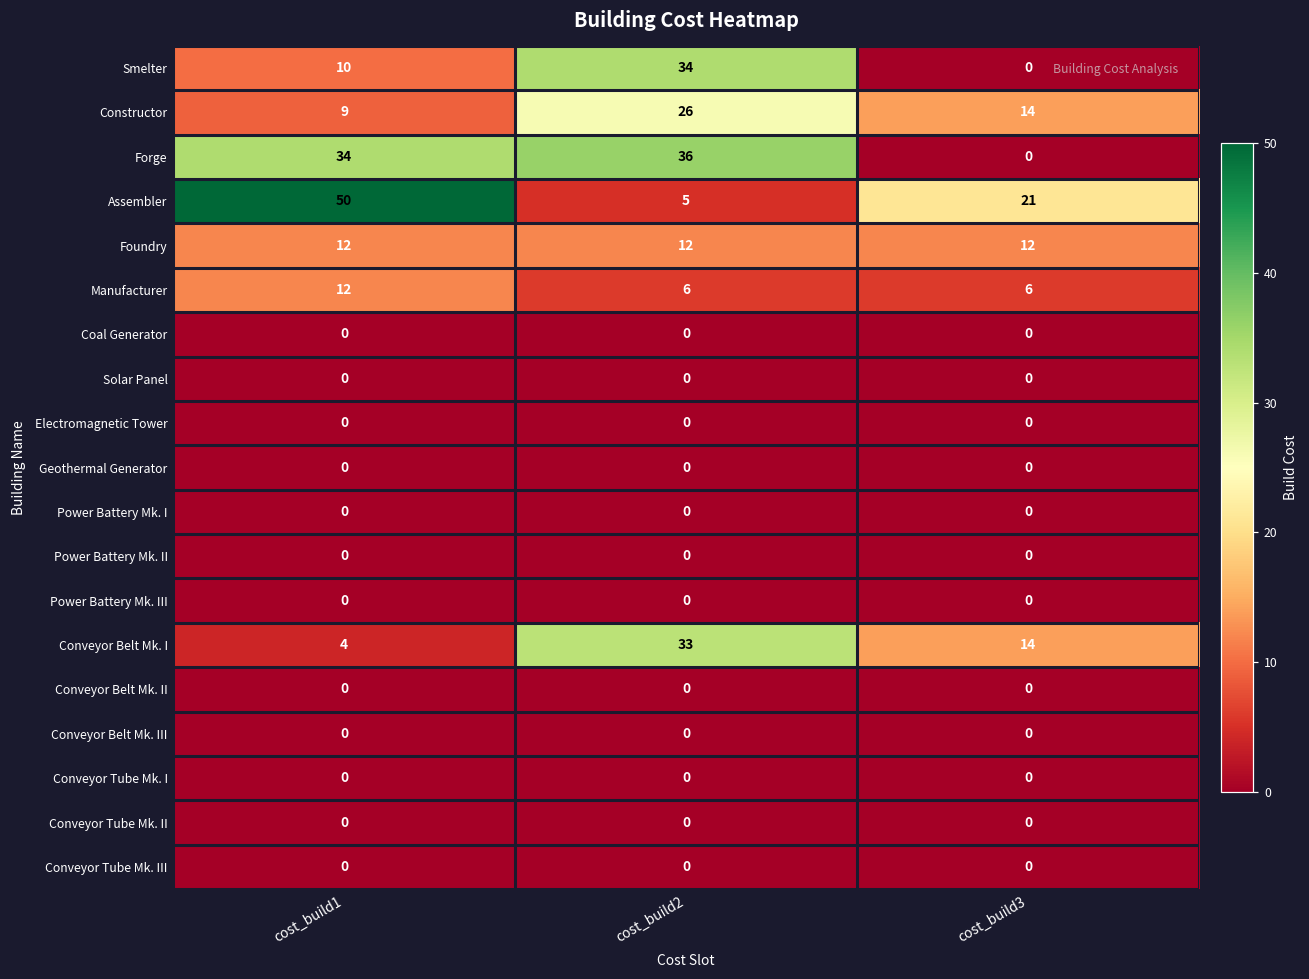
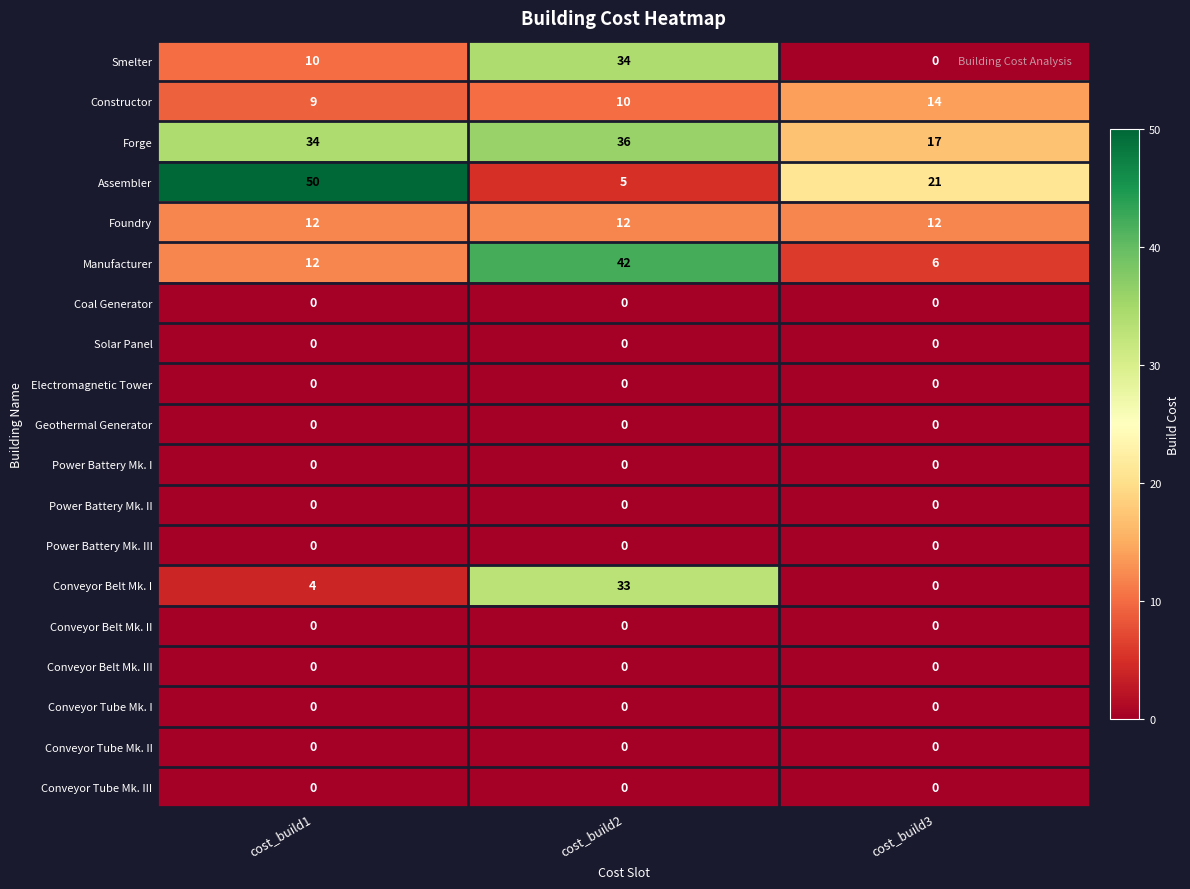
  {
    "Smelter": {
      "cost_build1": 10,
      "cost_build2": 34
    },
    "Constructor": {
      "cost_build1": 9,
-     "cost_build2": 26,
+     "cost_build2": 10,
      "cost_build3": 14
    },
    "Forge": {
      "cost_build1": 34,
      "cost_build2": 36,
-     "cost_build3": 0
+     "cost_build3": 17
    },
    "Assembler": {
      "cost_build1": 50,
      "cost_build2": 5,
      "cost_build3": 21
    },
    "Foundry": {
      "cost_build1": 12,
      "cost_build2": 12,
      "cost_build3": 12
    },
    "Manufacturer": {
      "cost_build1": 12,
-     "cost_build2": 6,
+     "cost_build2": 42,
      "cost_build3": 6
    },
    "Coal Generator": {
      "cost_build1": 0,
      "cost_build2": 0,
      "cost_build3": 0
    },
    "Solar Panel": {
      "cost_build1": 0,
      "cost_build2": 0,
      "cost_build3": 0
    },
    "Electromagnetic Tower": {
      "cost_build1": 0,
      "cost_build2": 0,
      "cost_build3": 0
    },
    "Geothermal Generator": {
      "cost_build1": 0,
      "cost_build2": 0,
      "cost_build3": 0
    },
    "Power Battery Mk. I": {
      "cost_build1": 0,
      "cost_build2": 0,
      "cost_build3": 0
    },
    "Power Battery Mk. II": {
      "cost_build1": 0,
      "cost_build2": 0,
      "cost_build3": 0
    },
    "Power Battery Mk. III": {
      "cost_build1": 0,
      "cost_build2": 0,
      "cost_build3": 0
    },
    "Conveyor Belt Mk. I": {
      "cost_build1": 4,
      "cost_build2": 33,
-     "cost_build3": 14
+     "cost_build3": 0
    },
    "Conveyor Belt Mk. II": {
      "cost_build1": 0,
      "cost_build2": 0,
      "cost_build3": 0
    },
    "Conveyor Belt Mk. III": {
      "cost_build1": 0,
      "cost_build2": 0,
      "cost_build3": 0
    },
    "Conveyor Tube Mk. I": {
      "cost_build1": 0,
      "cost_build2": 0,
      "cost_build3": 0
    },
    "Conveyor Tube Mk. II": {
      "cost_build1": 0,
      "cost_build2": 0,
      "cost_build3": 0
    },
    "Conveyor Tube Mk. III": {
      "cost_build1": 0,
      "cost_build2": 0,
      "cost_build3": 0
    }
  }
